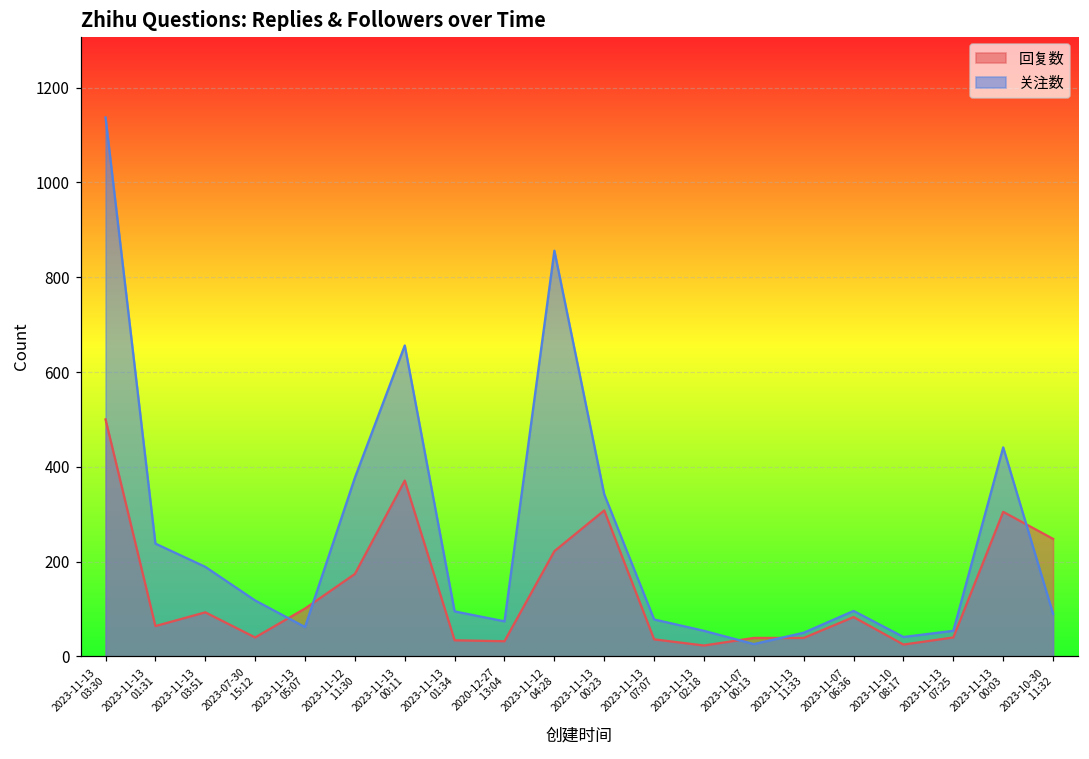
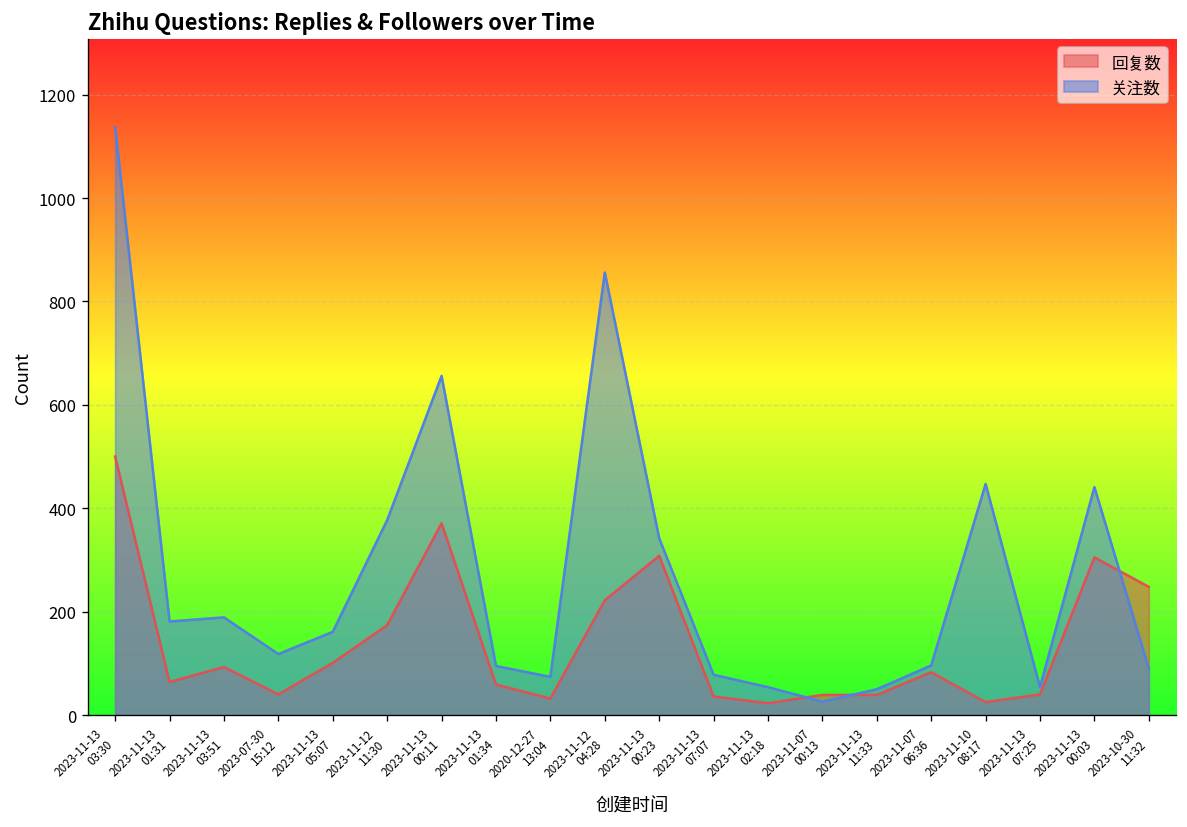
  {
    "回复数": {
      "2023-11-13 03:30": 500,
      "2023-11-13 01:31": 60,
      "2023-11-13 03:51": 90,
      "2023-07-30 15:12": 40,
      "2023-11-13 05:07": 100,
      "2023-11-12 11:30": 170,
      "2023-11-13 00:11": 370,
-     "2023-11-13 01:34": 30,
+     "2023-11-13 01:34": 60,
      "2020-12-27 13:04": 30,
      "2023-11-12 04:28": 220,
      "2023-11-13 00:23": 310,
      "2023-11-13 07:07": 40,
      "2023-11-13 02:18": 20,
      "2023-11-07 00:13": 40,
      "2023-11-13 11:33": 40,
      "2023-11-07 06:36": 80,
      "2023-11-10 08:17": 30,
      "2023-11-13 07:25": 40,
      "2023-11-13 00:03": 310,
      "2023-10-30 11:32": 250
    },
    "关注数": {
      "2023-11-13 03:30": 1140,
-     "2023-11-13 01:31": 240,
+     "2023-11-13 01:31": 180,
      "2023-11-13 03:51": 190,
      "2023-07-30 15:12": 120,
-     "2023-11-13 05:07": 60,
+     "2023-11-13 05:07": 160,
      "2023-11-12 11:30": 380,
      "2023-11-13 00:11": 660,
      "2023-11-13 01:34": 100,
      "2020-12-27 13:04": 70,
      "2023-11-12 04:28": 860,
      "2023-11-13 00:23": 340,
      "2023-11-13 07:07": 80,
      "2023-11-13 02:18": 50,
      "2023-11-07 00:13": 30,
      "2023-11-13 11:33": 50,
      "2023-11-07 06:36": 100,
-     "2023-11-10 08:17": 40,
+     "2023-11-10 08:17": 450,
      "2023-11-13 07:25": 50,
      "2023-11-13 00:03": 440,
      "2023-10-30 11:32": 90
    }
  }
